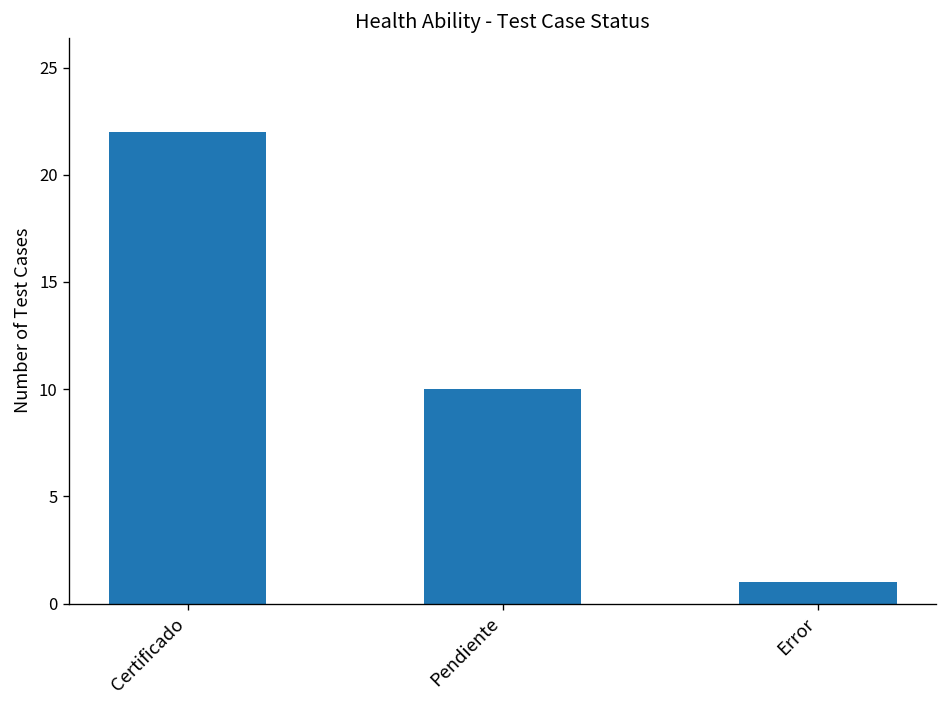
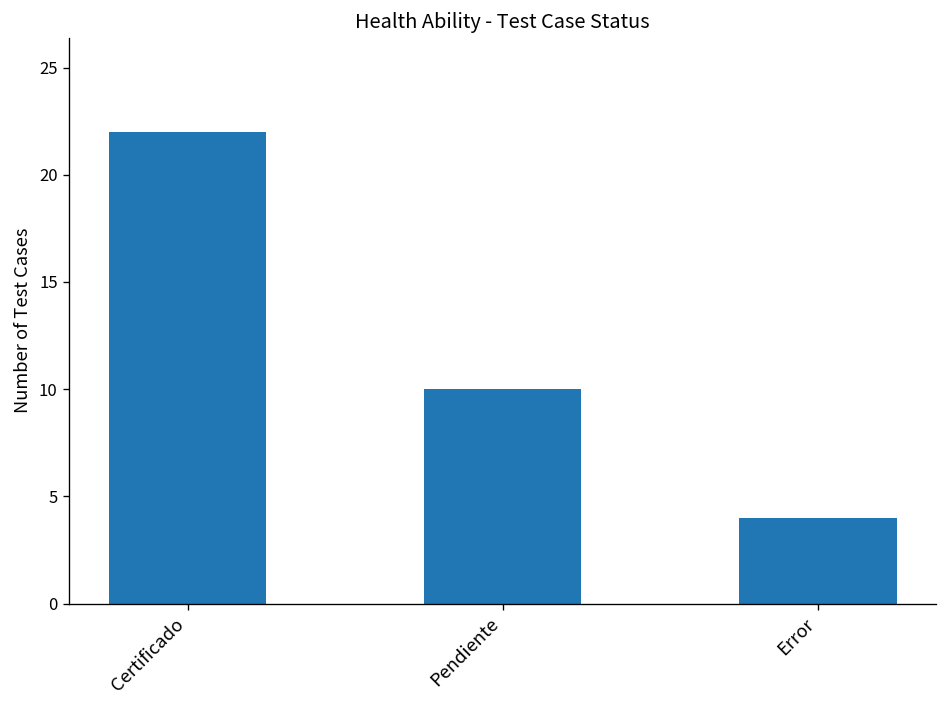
  {
    "Certificado": 22,
    "Pendiente": 10,
-   "Error": 1
+   "Error": 4
  }
